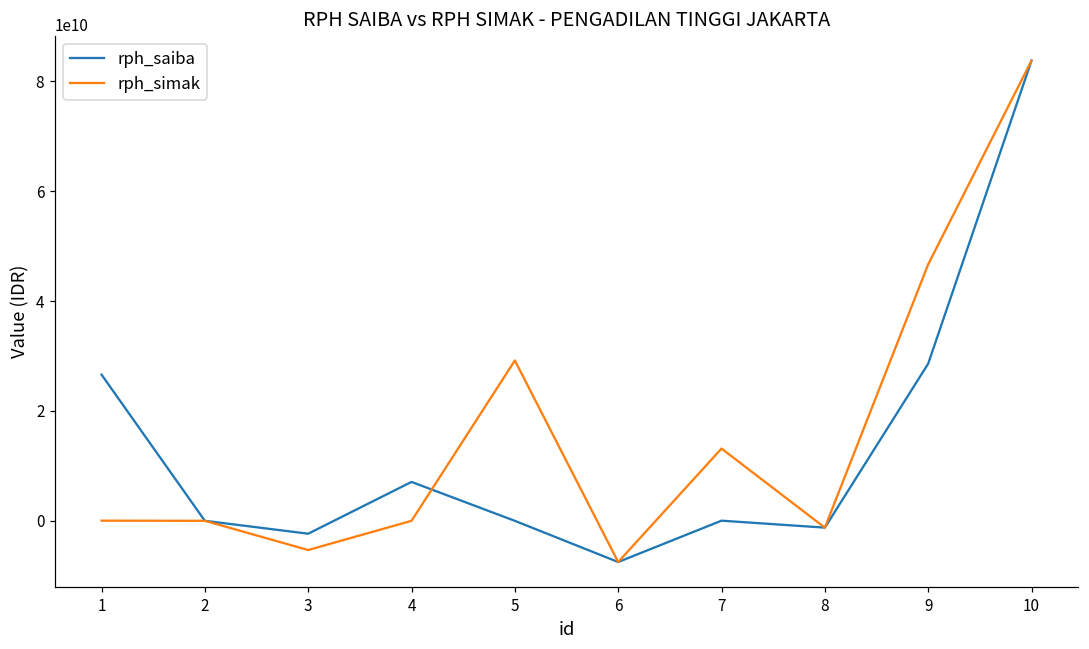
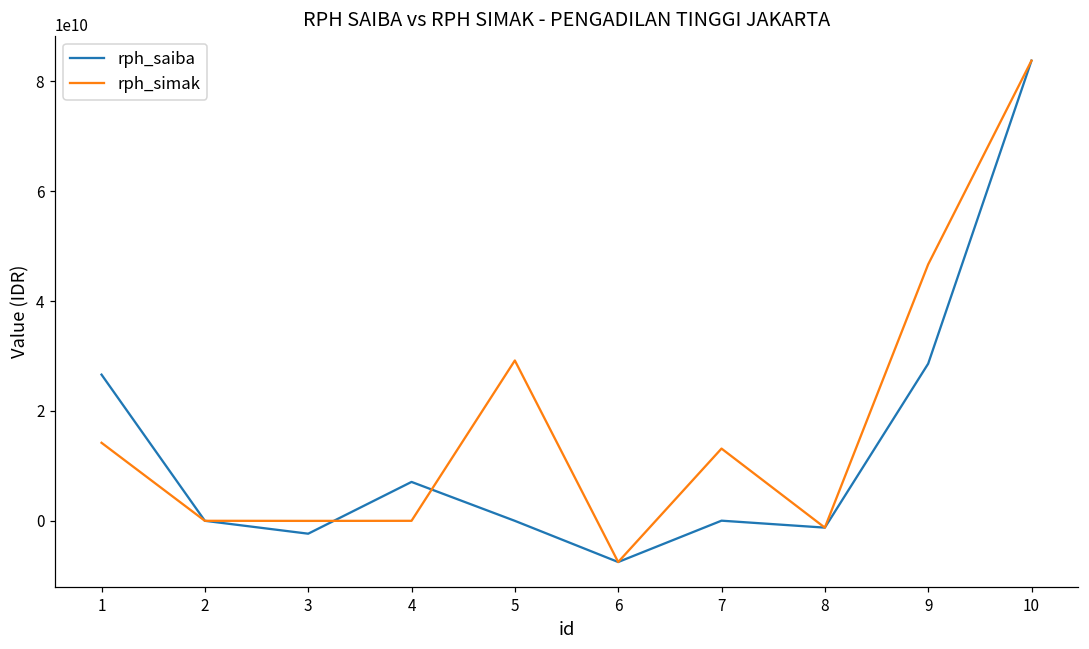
  {
    "rph_saiba": {
      "1": 27000000000,
      "3": -2000000000,
      "4": 7000000000,
      "5": 0,
      "7": 0,
      "9": 29000000000
    },
    "rph_simak": {
-     "1": 0,
-     "3": -5000000000,
+     "1": 14000000000,
+     "3": 0,
      "4": 0,
      "5": 29000000000,
      "7": 13000000000,
      "9": 47000000000
    }
  }
